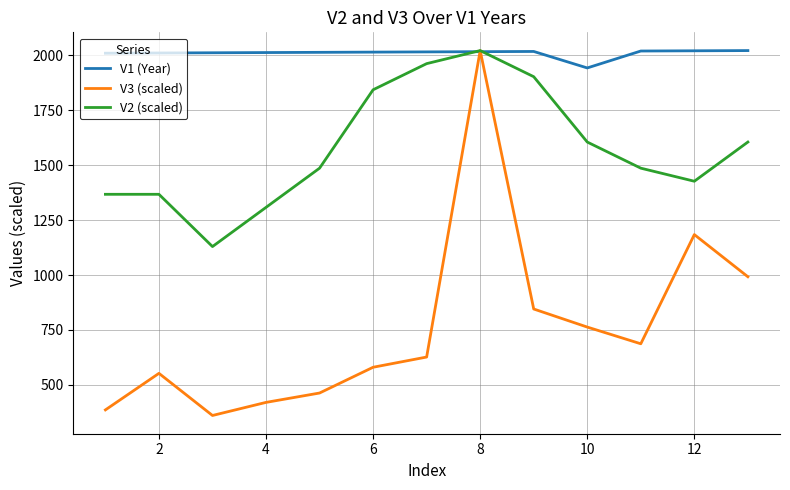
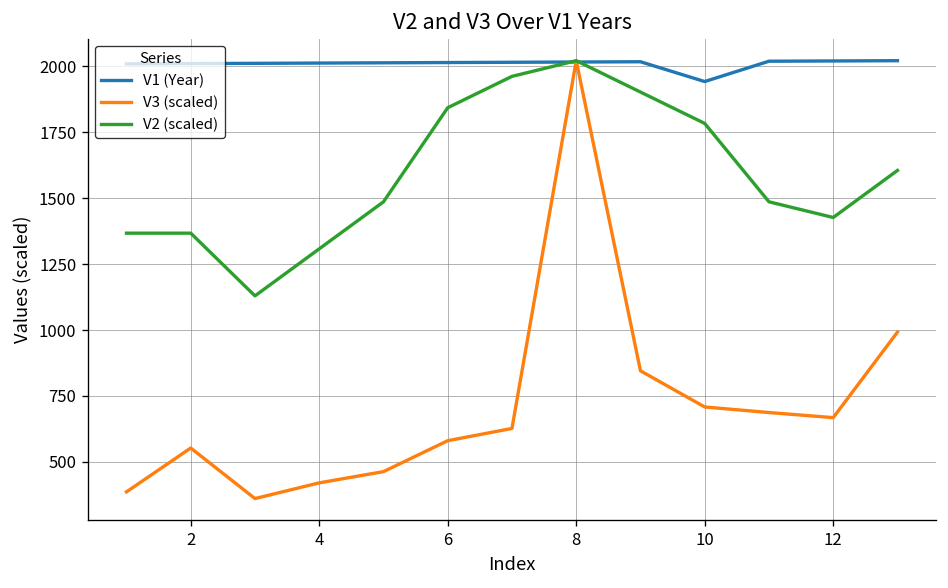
  {
    "V1 (Year)": {
      "4": 2010,
      "6": 2010,
      "10": 1940,
      "12": 2020
    },
    "V3 (scaled)": {
      "2": 550,
      "4": 420,
      "6": 580,
-     "10": 760,
-     "12": 1180
+     "10": 710,
+     "12": 670
    },
    "V2 (scaled)": {
      "2": 1370,
      "4": 1310,
      "6": 1840,
-     "10": 1600,
+     "10": 1780,
      "12": 1430
    }
  }
